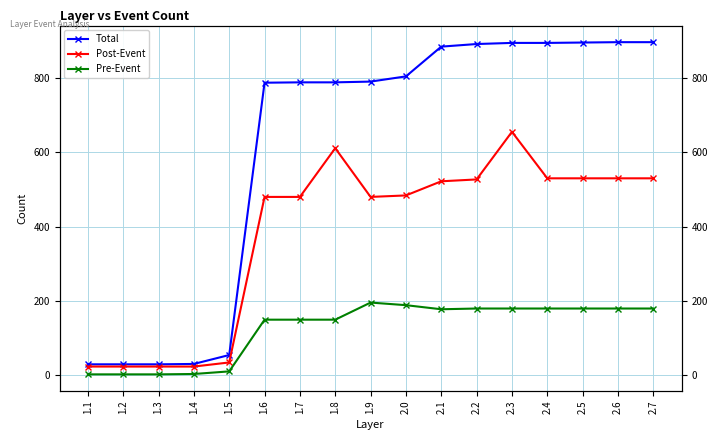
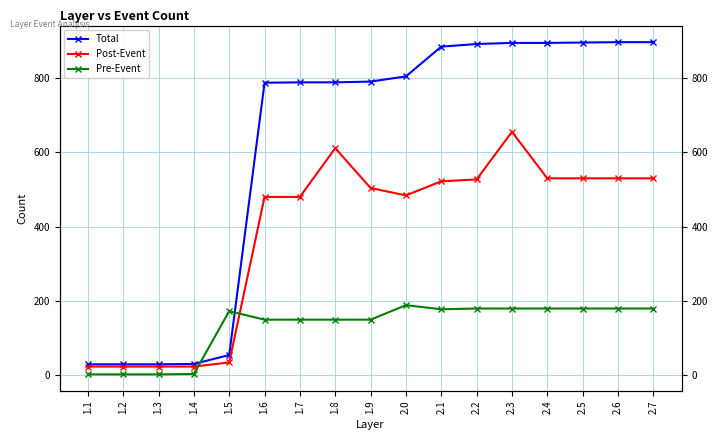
  {
    "Total": {
      "1.4": 30,
      "1.5": 60,
      "1.6": 790,
      "1.7": 790,
      "1.8": 790,
      "1.9": 790,
      "2.0": 800,
      "2.1": 880,
      "2.2": 890,
      "2.3": 890,
      "2.4": 890,
      "2.5": 900,
      "2.6": 900,
      "2.7": 900
    },
    "Post-Event": {
      "1.4": 20,
      "1.5": 40,
      "1.6": 480,
      "1.7": 480,
      "1.8": 610,
-     "1.9": 480,
+     "1.9": 500,
      "2.0": 480,
      "2.1": 520,
      "2.2": 530,
      "2.3": 660,
      "2.4": 530,
      "2.5": 530,
      "2.6": 530,
      "2.7": 530
    },
    "Pre-Event": {
      "1.1": 0,
      "1.2": 0,
      "1.3": 0,
      "1.4": 0,
-     "1.5": 10,
+     "1.5": 170,
      "1.6": 150,
      "1.7": 150,
      "1.8": 150,
-     "1.9": 200,
+     "1.9": 150,
      "2.0": 190,
      "2.1": 180,
      "2.2": 180,
      "2.3": 180,
      "2.4": 180,
      "2.5": 180,
      "2.6": 180,
      "2.7": 180
    }
  }
